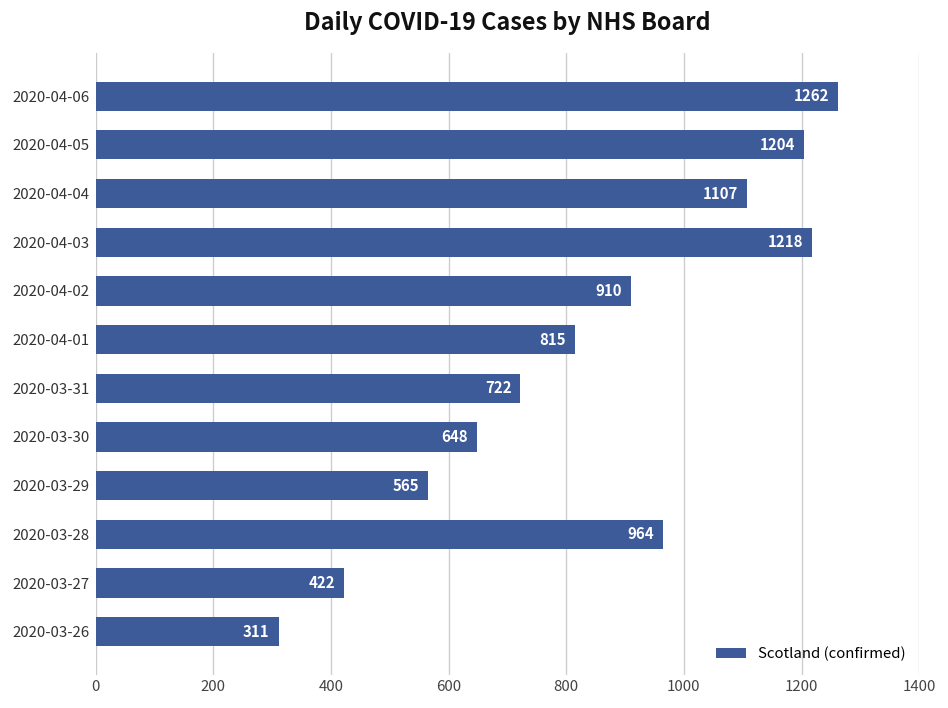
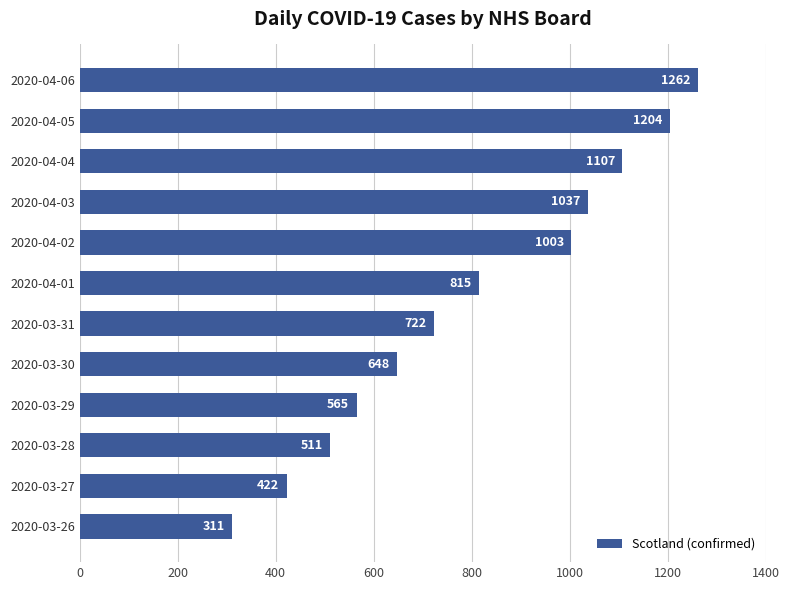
  {
    "2020-04-06": 1262,
    "2020-04-05": 1204,
    "2020-04-04": 1107,
-   "2020-04-03": 1218,
-   "2020-04-02": 910,
+   "2020-04-03": 1037,
+   "2020-04-02": 1003,
    "2020-04-01": 815,
    "2020-03-31": 722,
    "2020-03-30": 648,
    "2020-03-29": 565,
-   "2020-03-28": 964,
+   "2020-03-28": 511,
    "2020-03-27": 422,
    "2020-03-26": 311
  }
